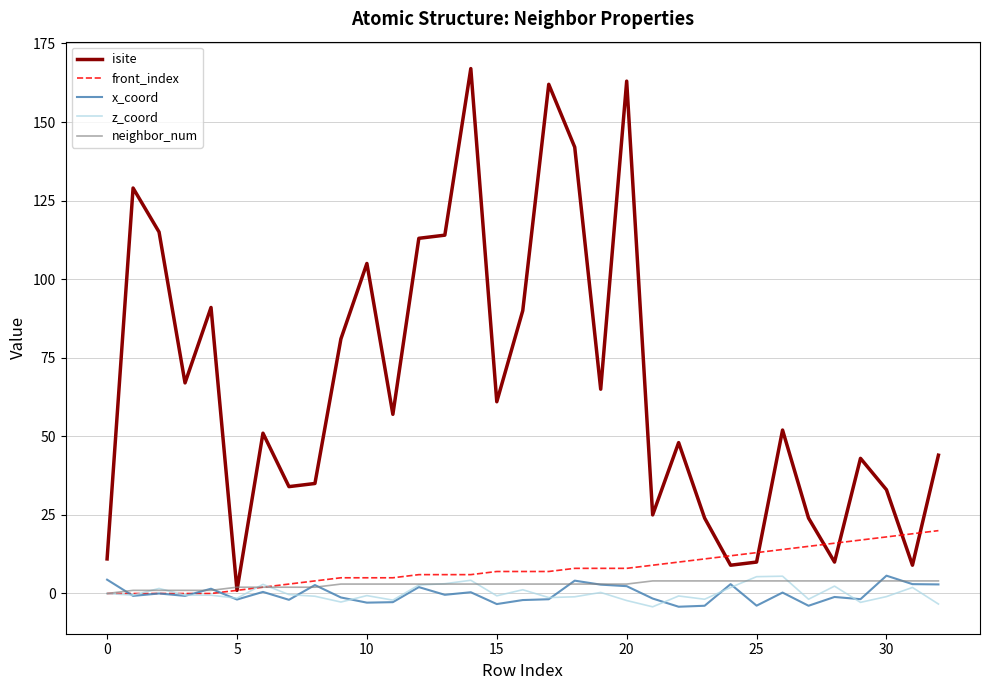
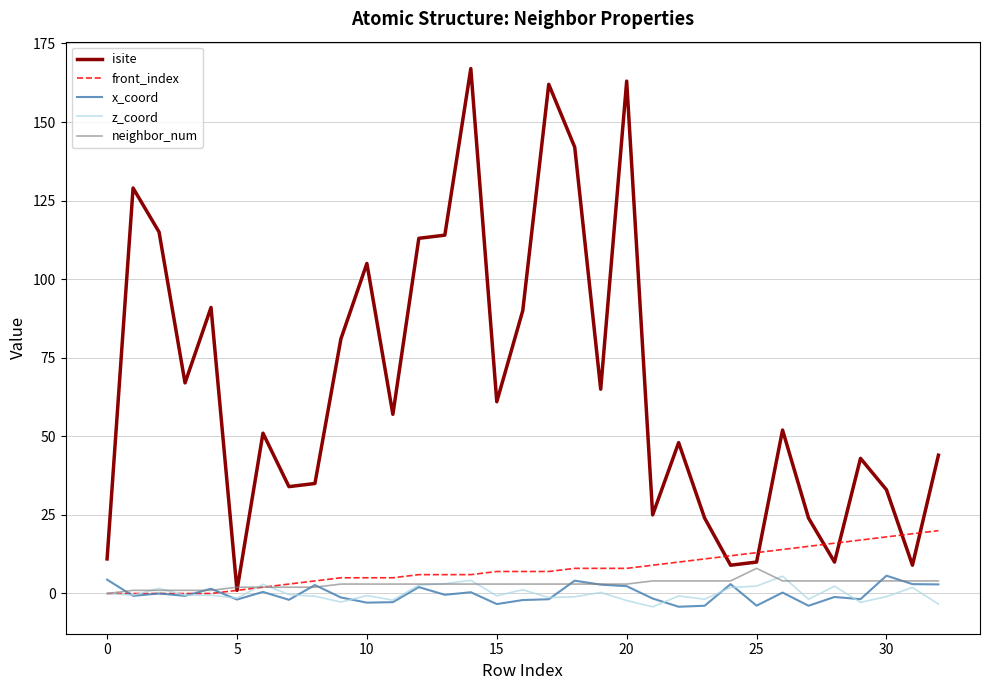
  {
    "isite": {
      "0": 11,
      "10": 105,
      "15": 61,
      "20": 163,
      "25": 10,
      "30": 33
    },
    "front_index": {
      "10": 5,
      "15": 7,
      "20": 8,
      "25": 13,
      "30": 18
    },
    "x_coord": {
      "0": 4,
      "10": -3,
      "15": -3,
      "25": -4,
      "30": 6
    },
    "z_coord": {
      "10": -1,
      "15": -1,
      "20": -2,
-     "25": 5,
+     "25": 2,
      "30": -1
    },
    "neighbor_num": {
      "5": 2,
      "10": 3,
      "15": 3,
-     "25": 4,
+     "25": 8,
      "30": 4
    }
  }
